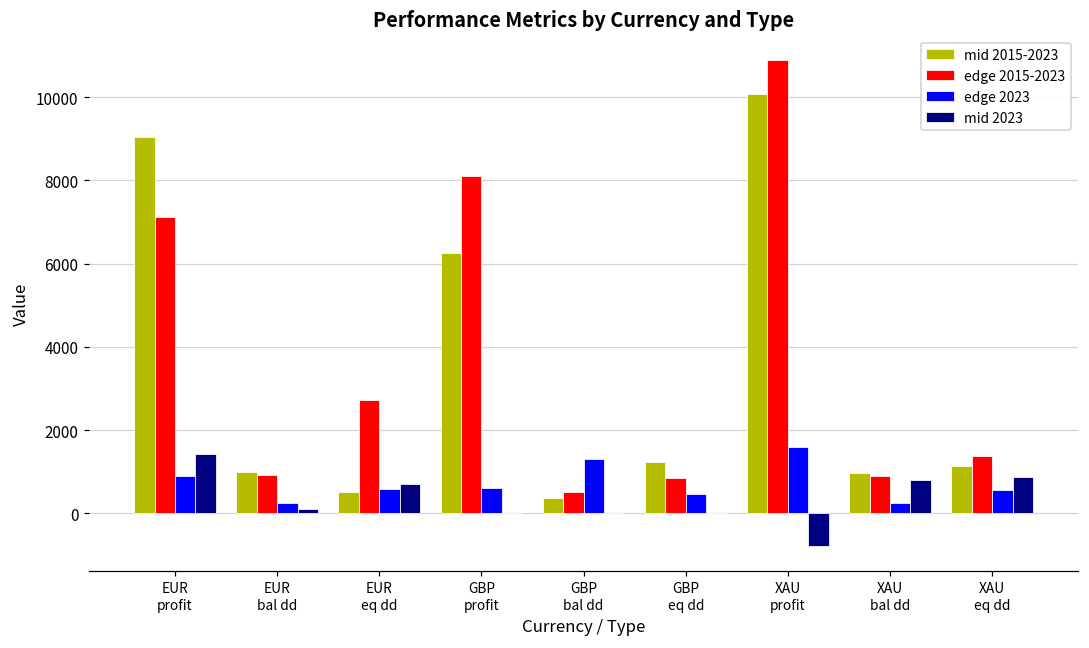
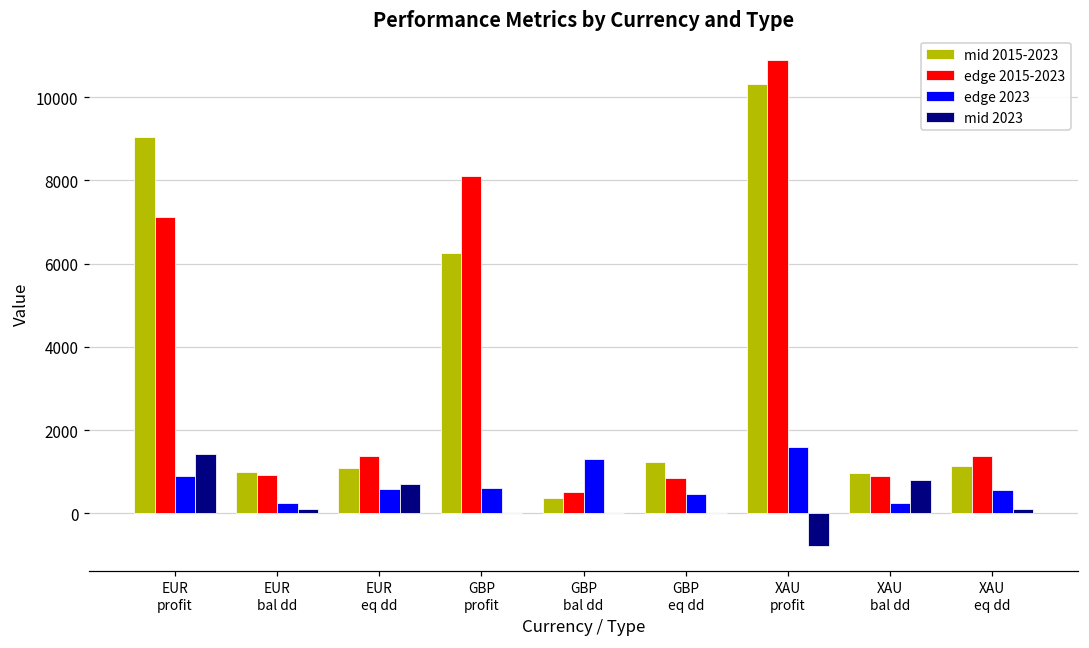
  {
    "mid 2015-2023": {
      "EUR profit": 9000,
      "EUR bal dd": 1000,
-     "EUR eq dd": 500,
+     "EUR eq dd": 1100,
      "GBP profit": 6200,
      "GBP bal dd": 400,
      "GBP eq dd": 1200,
-     "XAU profit": 10100,
+     "XAU profit": 10300,
      "XAU bal dd": 1000,
      "XAU eq dd": 1100
    },
    "edge 2015-2023": {
      "EUR profit": 7100,
      "EUR bal dd": 900,
-     "EUR eq dd": 2700,
+     "EUR eq dd": 1400,
      "GBP profit": 8100,
      "GBP bal dd": 500,
      "GBP eq dd": 900,
      "XAU profit": 10900,
      "XAU bal dd": 900,
      "XAU eq dd": 1400
    },
    "edge 2023": {
      "EUR profit": 900,
      "EUR bal dd": 300,
      "EUR eq dd": 600,
      "GBP profit": 600,
      "GBP bal dd": 1300,
      "GBP eq dd": 500,
      "XAU profit": 1600,
      "XAU bal dd": 300,
      "XAU eq dd": 600
    },
    "mid 2023": {
      "EUR profit": 1400,
      "EUR bal dd": 100,
      "EUR eq dd": 700,
      "GBP profit": 0,
      "GBP bal dd": 0,
      "GBP eq dd": 0,
      "XAU profit": -800,
      "XAU bal dd": 800,
-     "XAU eq dd": 900
+     "XAU eq dd": 100
    }
  }
